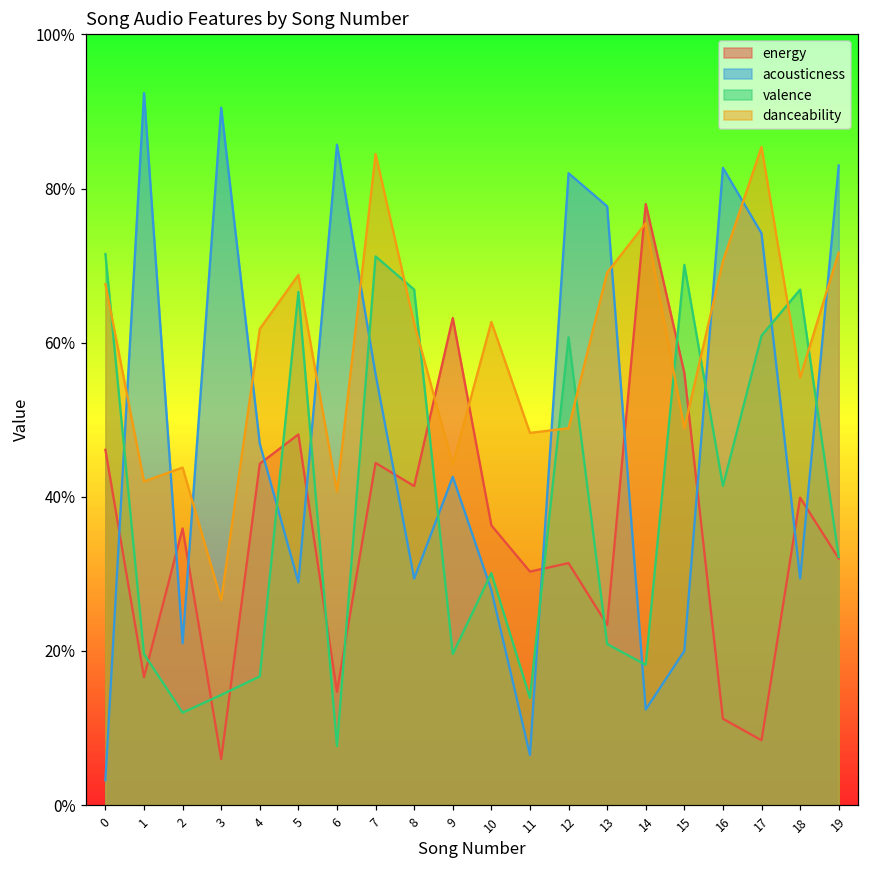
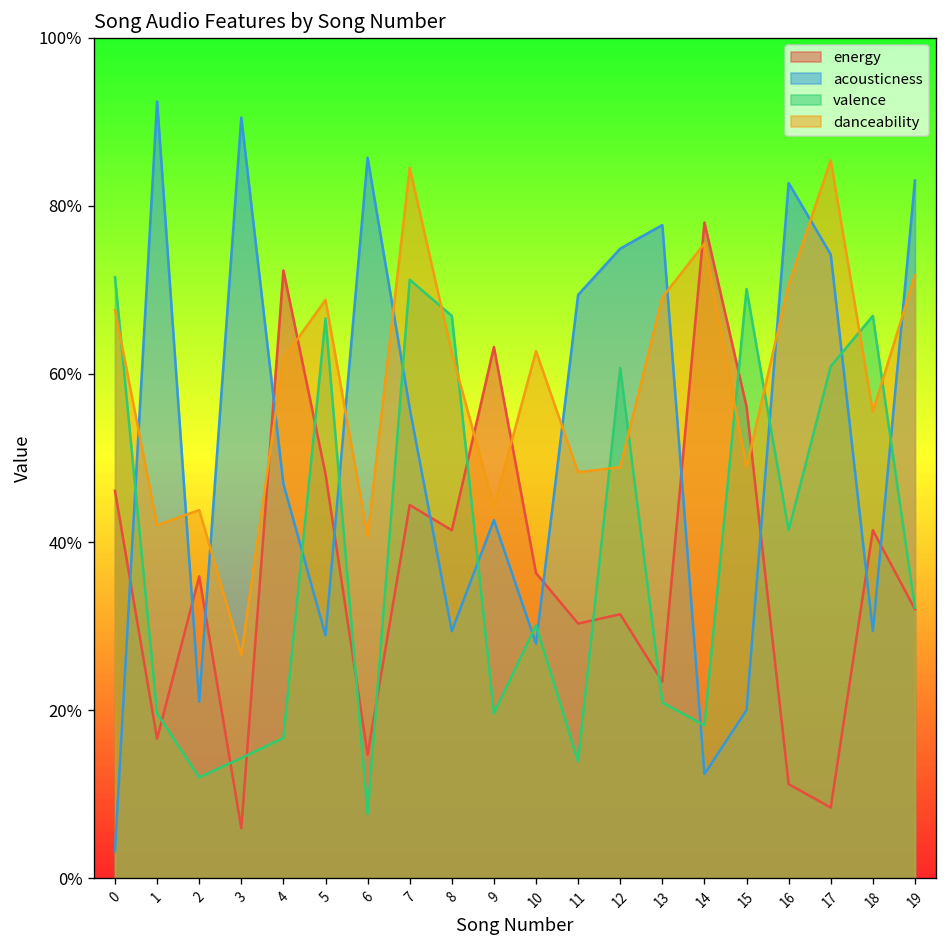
  {
    "energy": {
      "0": "46%",
      "1": "17%",
      "2": "36%",
      "3": "6%",
-     "4": "44%",
+     "4": "72%",
      "5": "48%",
      "6": "15%",
      "7": "44%",
      "8": "41%",
      "9": "63%",
      "10": "36%",
      "11": "30%",
      "12": "31%",
      "13": "23%",
      "14": "78%",
      "15": "56%",
      "16": "11%",
      "17": "8%",
-     "18": "40%"
+     "18": "41%"
    },
    "acousticness": {
      "0": "3%",
      "1": "92%",
      "2": "21%",
      "3": "91%",
      "4": "47%",
      "5": "29%",
      "6": "86%",
      "7": "56%",
      "8": "29%",
      "9": "43%",
      "10": "28%",
-     "11": "7%",
-     "12": "82%",
+     "11": "69%",
+     "12": "75%",
      "13": "78%",
      "14": "12%",
      "15": "20%",
      "16": "83%",
      "17": "74%",
      "18": "29%",
      "19": "83%"
    },
    "valence": {
      "0": "72%",
      "1": "20%",
      "2": "12%",
      "3": "14%",
      "4": "17%",
      "5": "67%",
      "6": "8%",
      "7": "71%",
      "8": "67%",
      "9": "20%",
      "10": "30%",
      "11": "14%",
      "12": "61%",
      "13": "21%",
      "14": "18%",
      "15": "70%",
      "16": "41%",
      "17": "61%",
      "18": "67%"
    },
    "danceability": {
      "0": "68%",
      "1": "42%",
      "2": "44%",
      "3": "27%",
      "4": "62%",
      "5": "69%",
      "6": "41%",
      "7": "85%",
      "8": "63%",
      "9": "44%",
      "10": "63%",
      "11": "48%",
      "12": "49%",
      "13": "69%",
      "14": "76%",
      "15": "49%",
      "16": "71%",
      "17": "85%",
      "18": "56%",
      "19": "72%"
    }
  }
